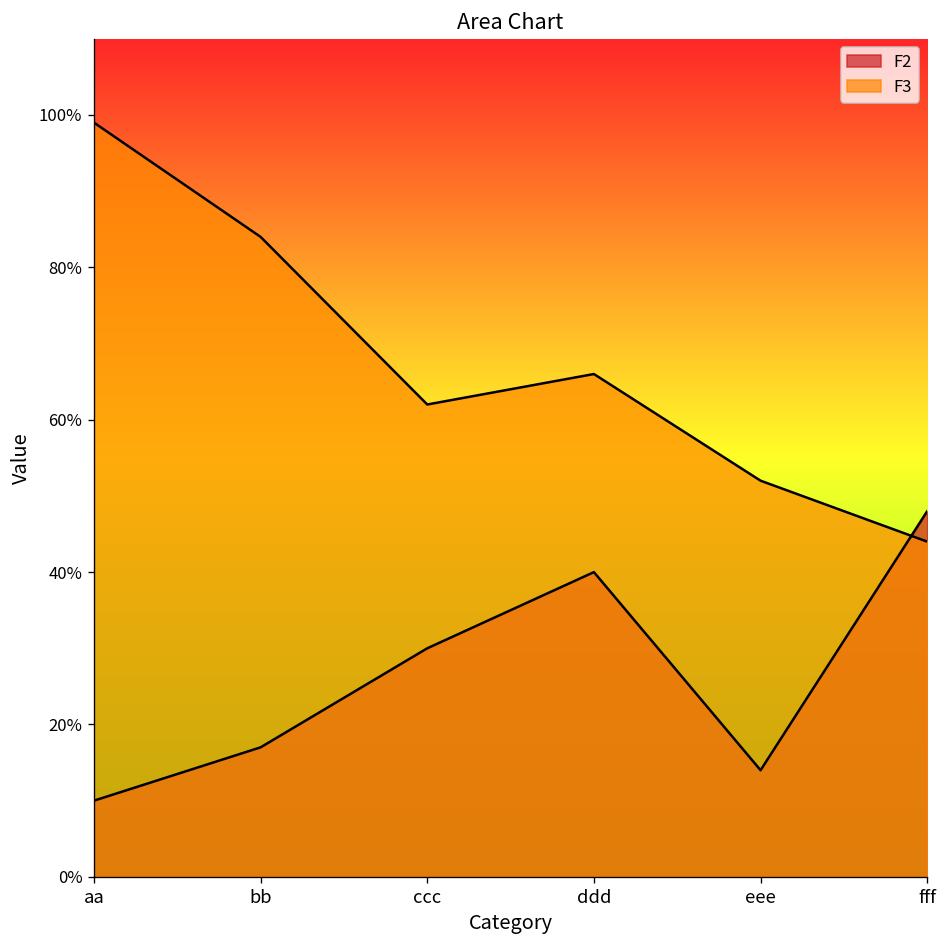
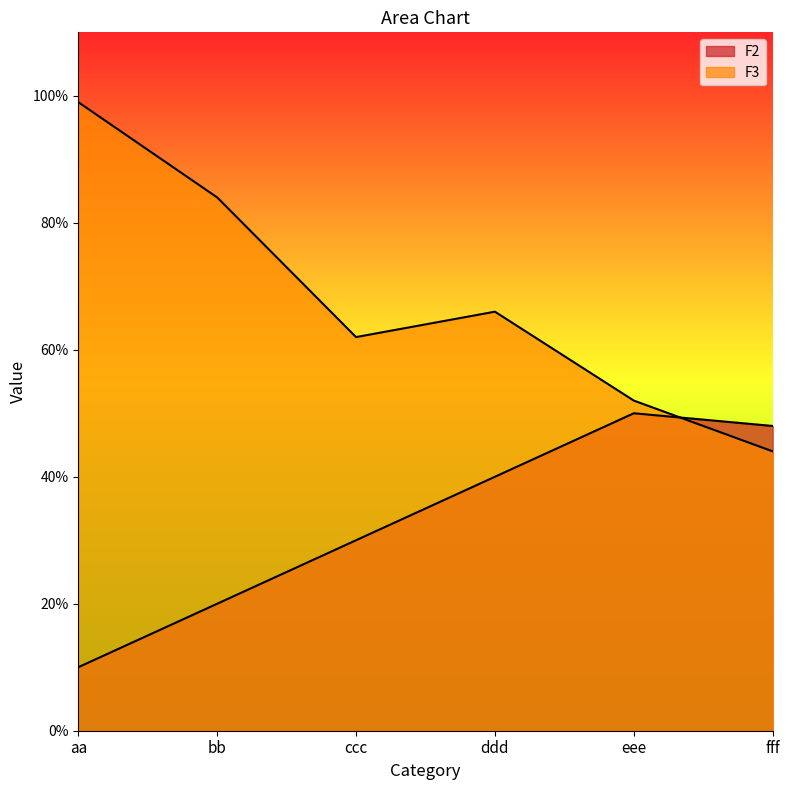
  {
    "F2": {
      "aa": "10%",
-     "bb": "17%",
+     "bb": "20%",
      "ccc": "30%",
      "ddd": "40%",
-     "eee": "14%",
+     "eee": "50%",
      "fff": "48%"
    },
    "F3": {
      "aa": "99%",
      "bb": "84%",
      "ccc": "62%",
      "ddd": "66%",
      "eee": "52%",
      "fff": "44%"
    }
  }
